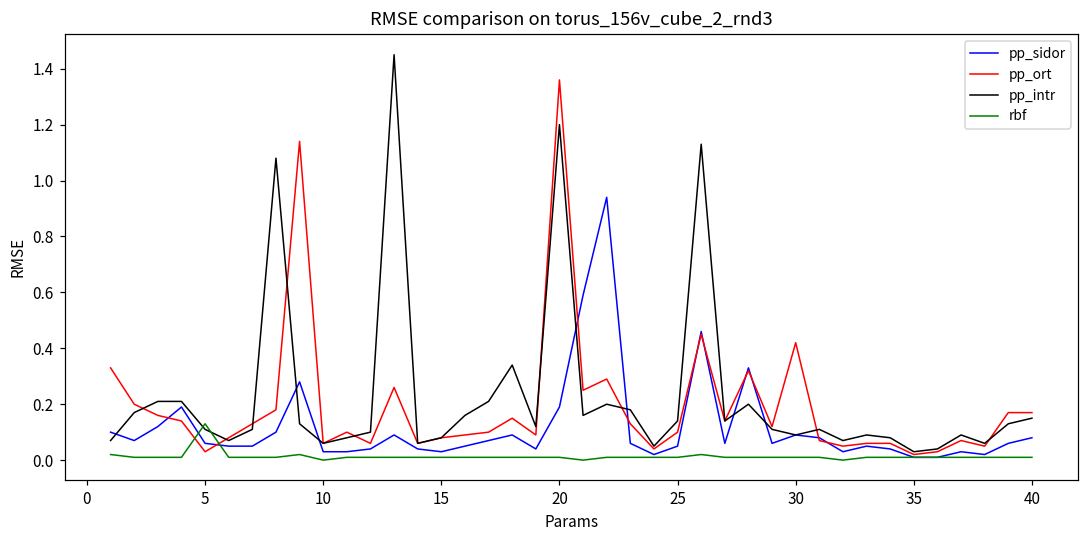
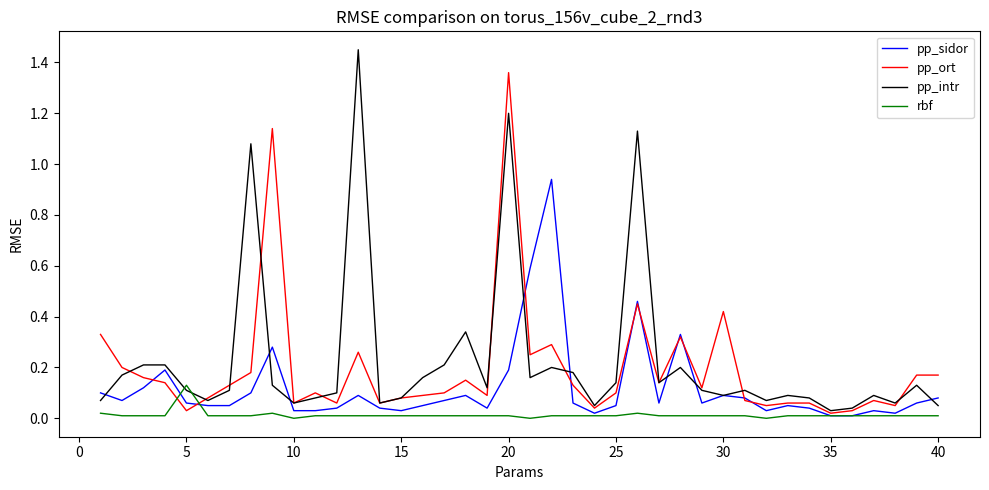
  {
    "pp_sidor": {
      "5": 0.06,
      "10": 0.03,
      "15": 0.03,
      "20": 0.19,
      "25": 0.05,
      "40": 0.08
    },
    "pp_ort": {
      "5": 0.03,
      "20": 1.36,
      "25": 0.10,
      "30": 0.42,
      "40": 0.17
    },
    "pp_intr": {
      "5": 0.11,
      "20": 1.20,
      "25": 0.14,
-     "40": 0.15
+     "40": 0.05
    },
    "rbf": {
      "5": 0.13,
      "10": 0.00,
      "15": 0.01,
      "20": 0.01,
      "25": 0.01,
      "30": 0.01,
      "40": 0.01
    }
  }
